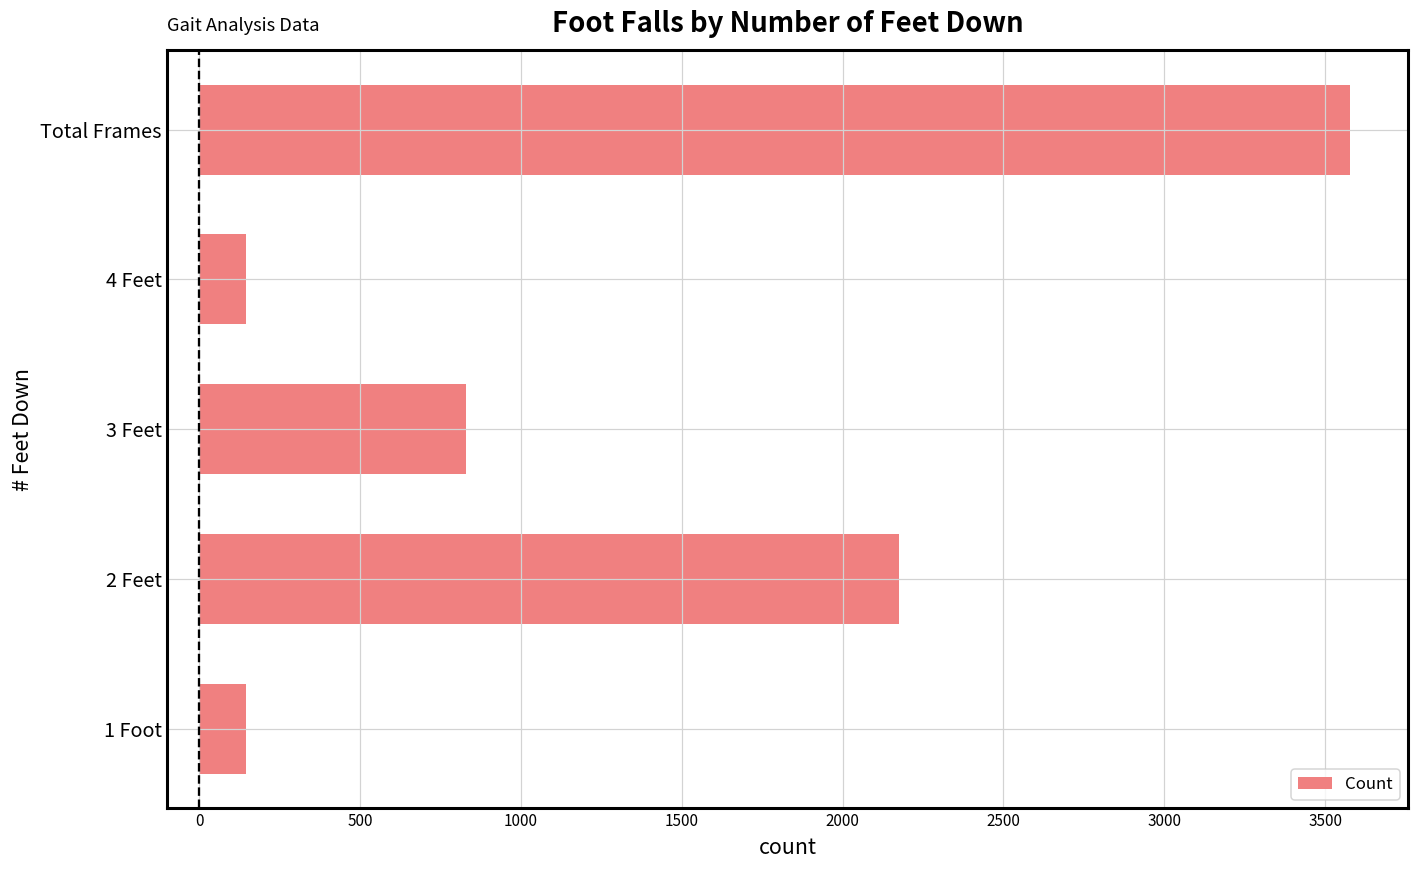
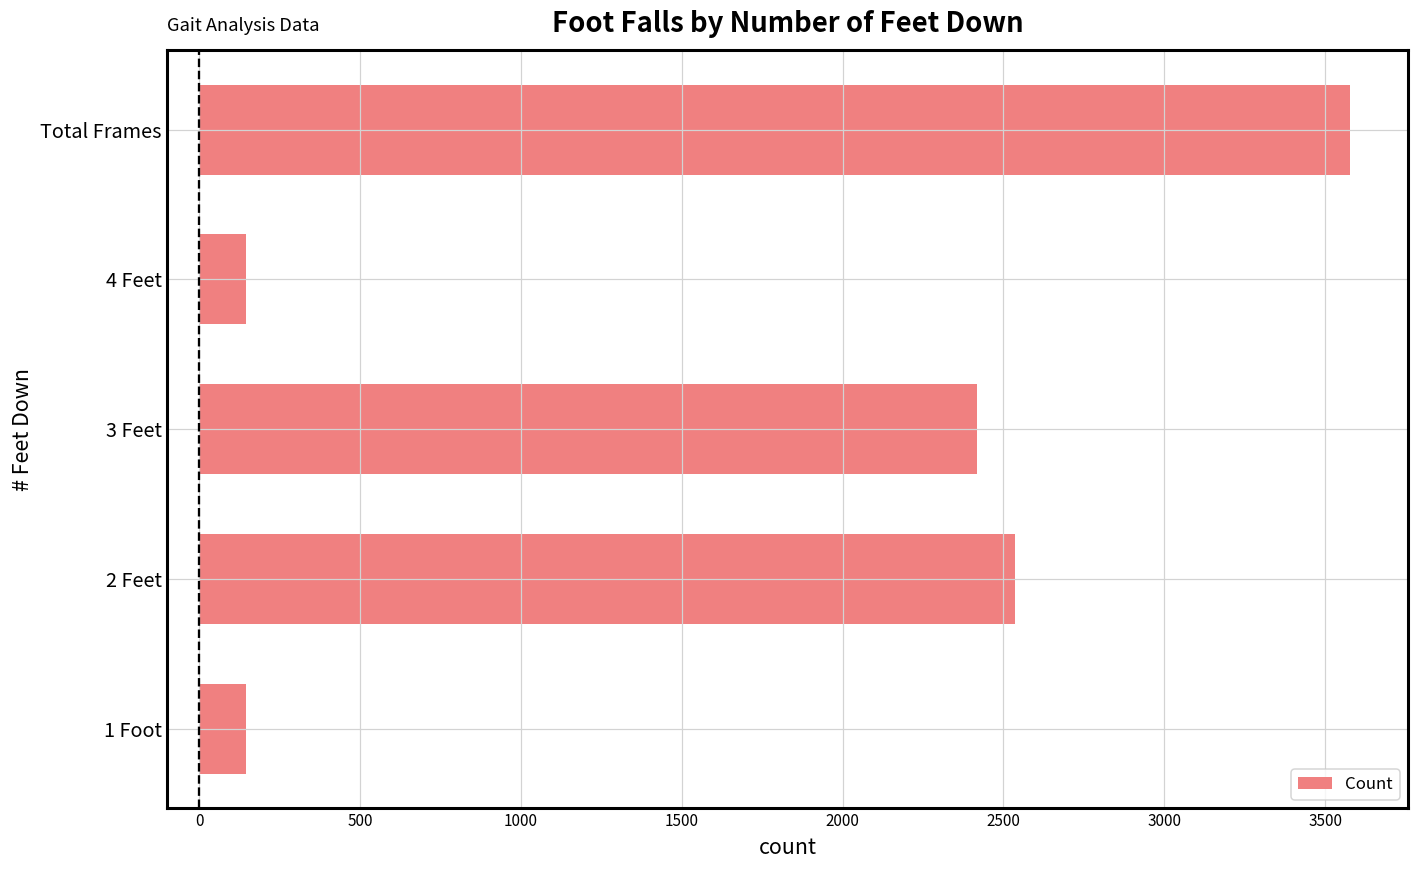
  {
    "Total Frames": 3580,
    "4 Feet": 150,
-   "3 Feet": 830,
-   "2 Feet": 2170,
+   "3 Feet": 2420,
+   "2 Feet": 2540,
    "1 Foot": 140
  }
